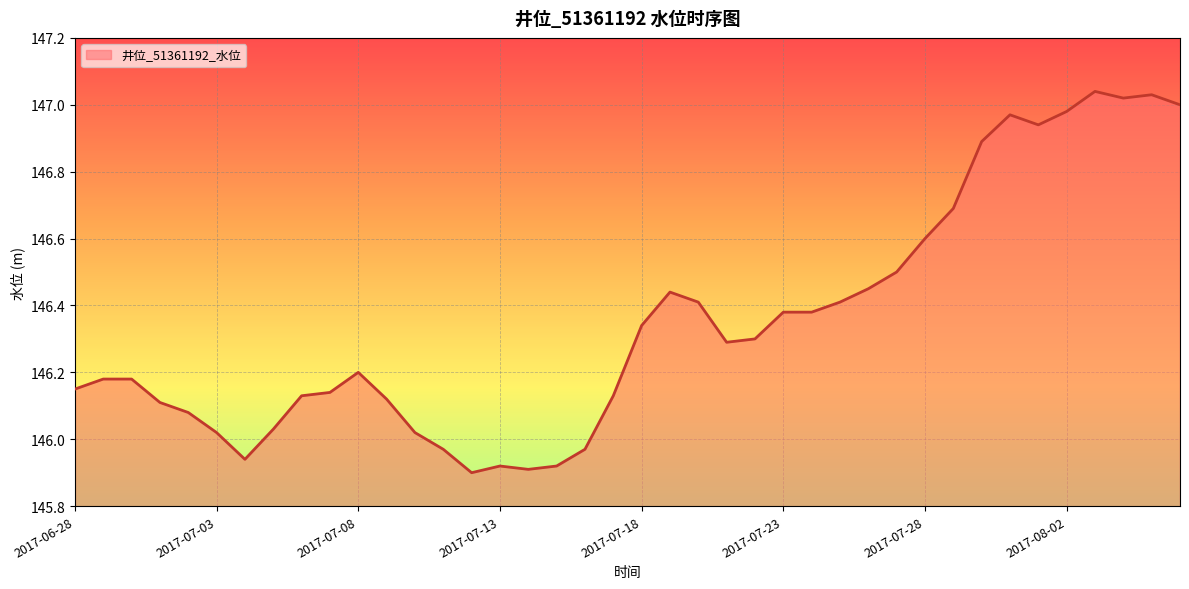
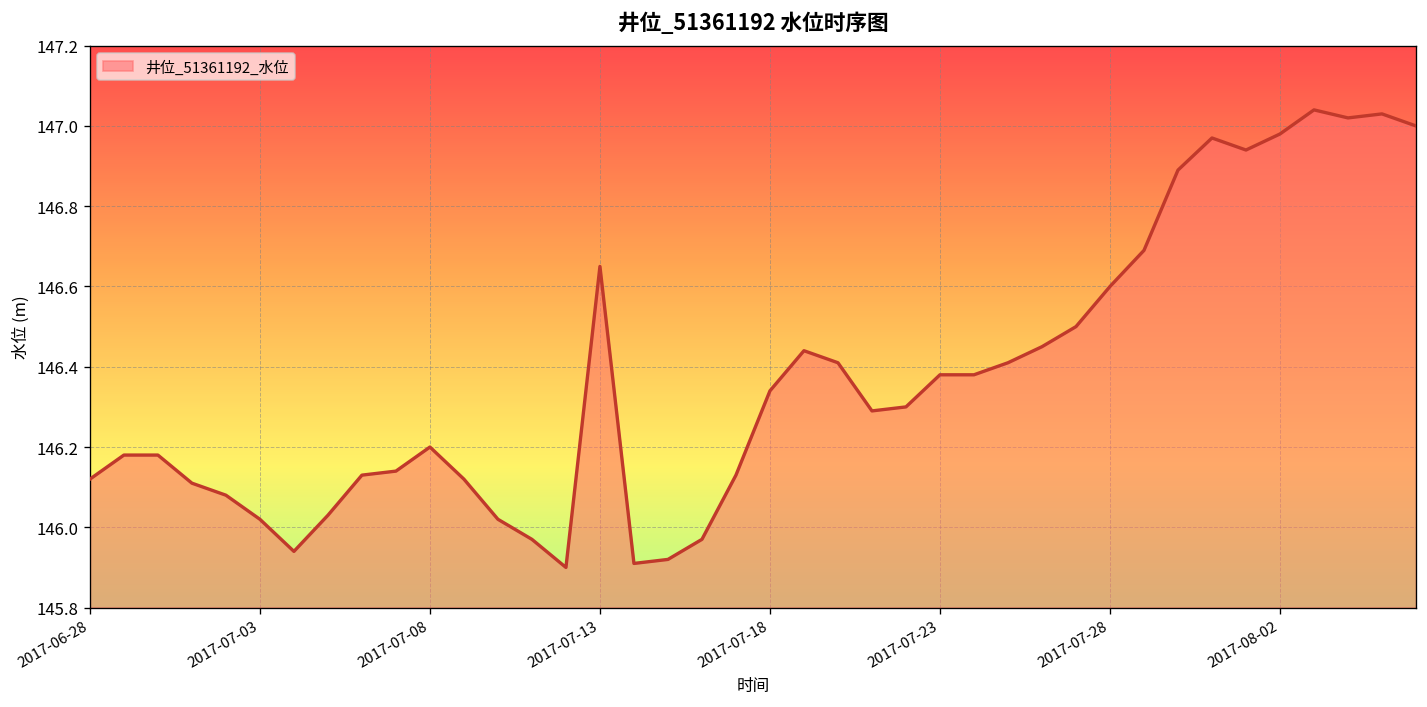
  {
-   "2017-06-28": 146.15,
+   "2017-06-28": 146.12,
    "2017-07-03": 146.02,
    "2017-07-08": 146.20,
-   "2017-07-13": 145.92,
+   "2017-07-13": 146.65,
    "2017-07-18": 146.34,
    "2017-07-23": 146.38,
    "2017-07-28": 146.60,
    "2017-08-02": 146.98
  }
